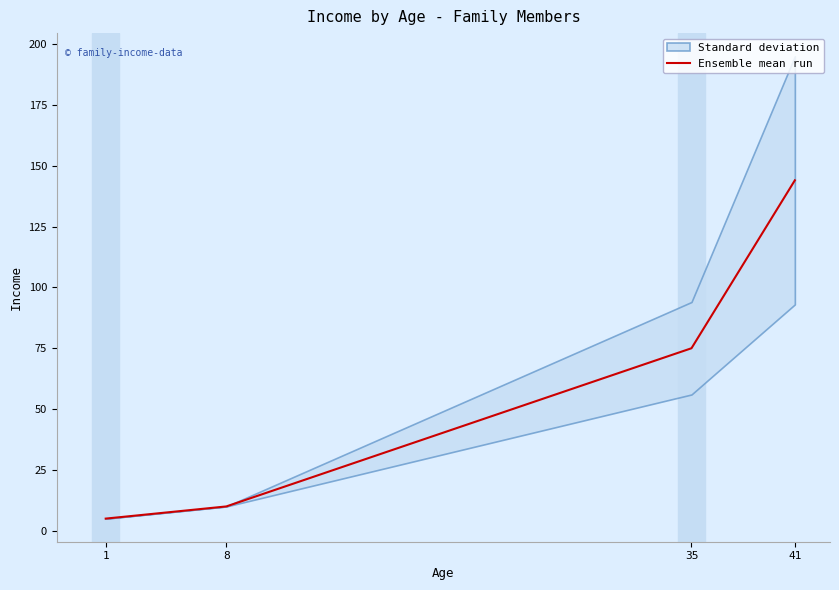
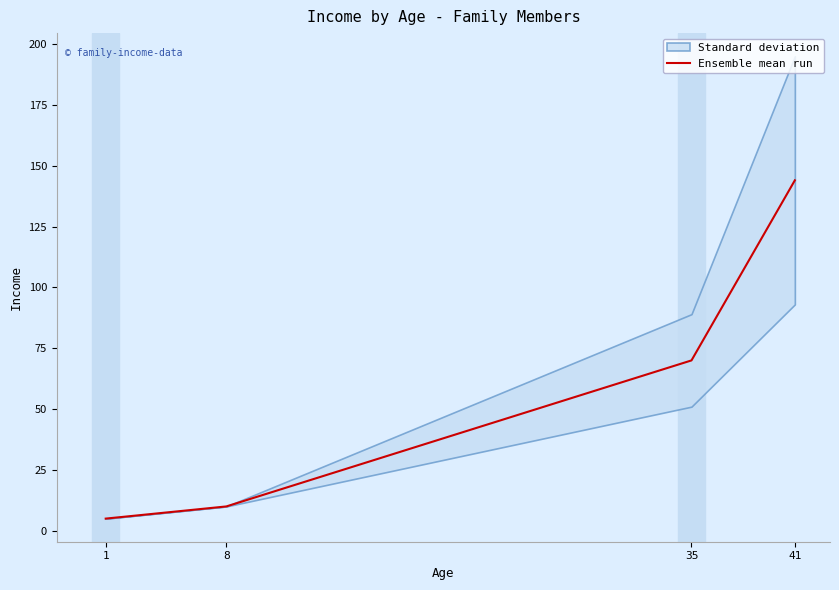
  {
    "Ensemble mean run": {
-     "35": 75,
+     "35": 70,
      "41": 144
    }
  }
